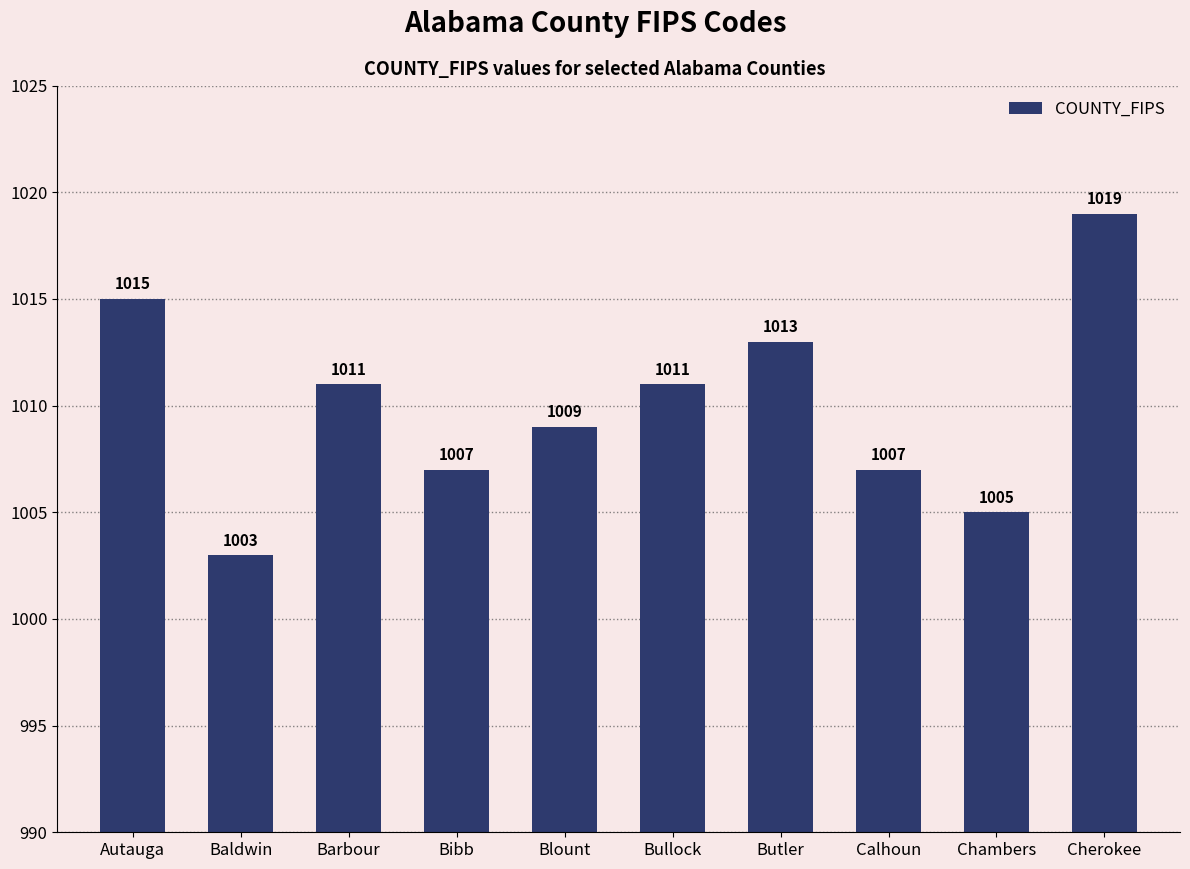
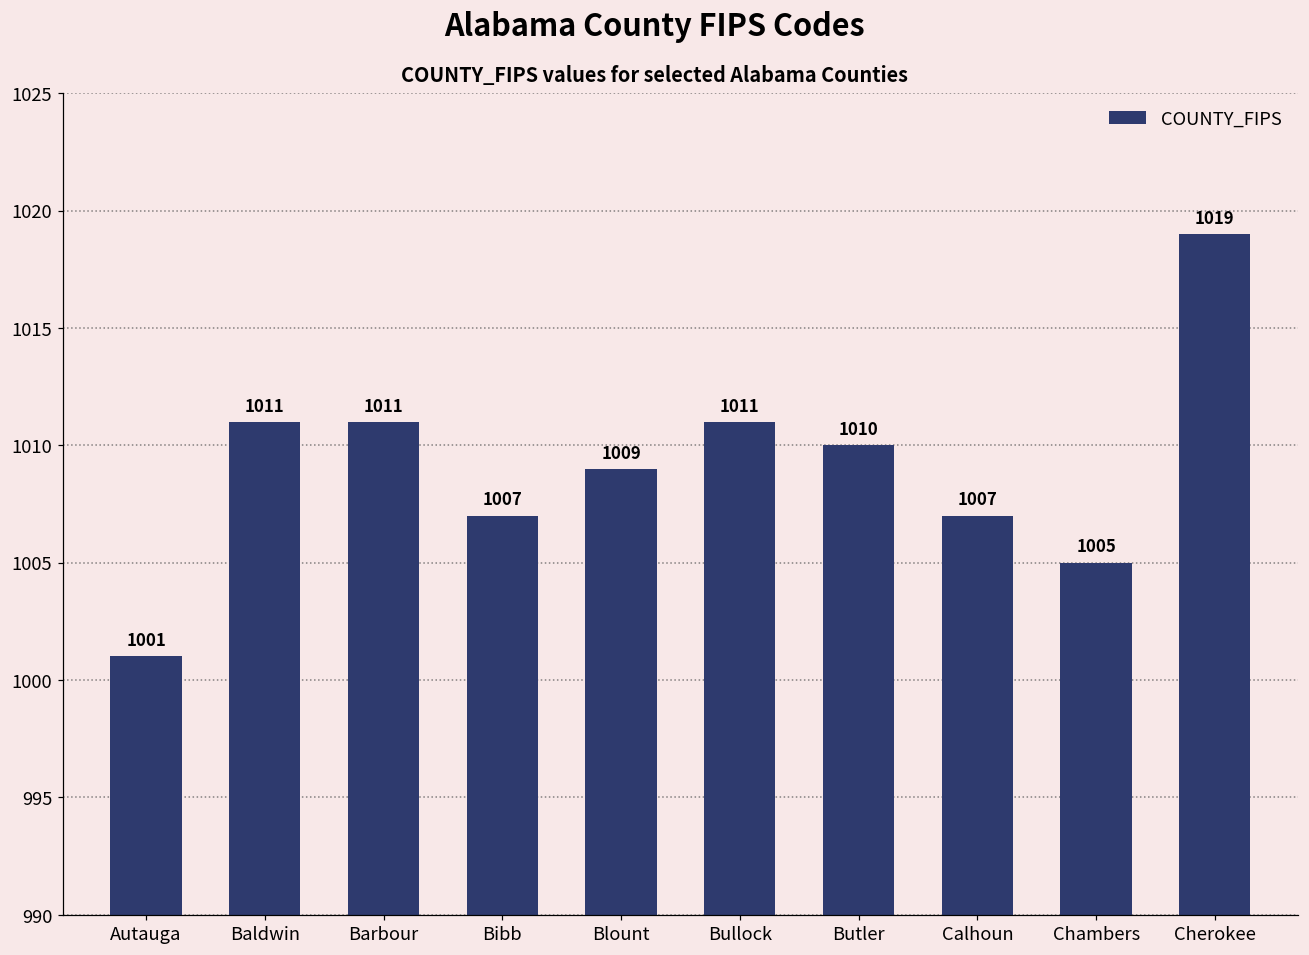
  {
-   "Autauga": 1015,
-   "Baldwin": 1003,
+   "Autauga": 1001,
+   "Baldwin": 1011,
    "Barbour": 1011,
    "Bibb": 1007,
    "Blount": 1009,
    "Bullock": 1011,
-   "Butler": 1013,
+   "Butler": 1010,
    "Calhoun": 1007,
    "Chambers": 1005,
    "Cherokee": 1019
  }
